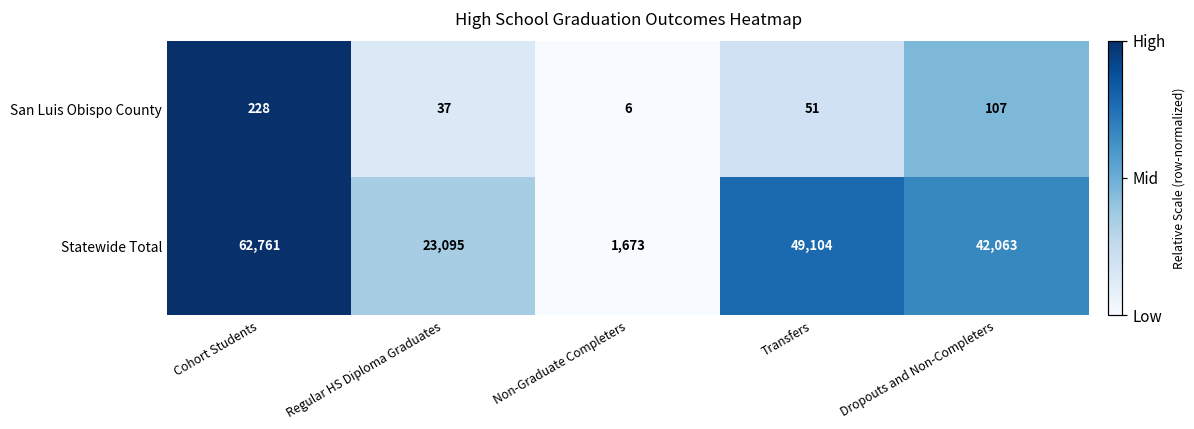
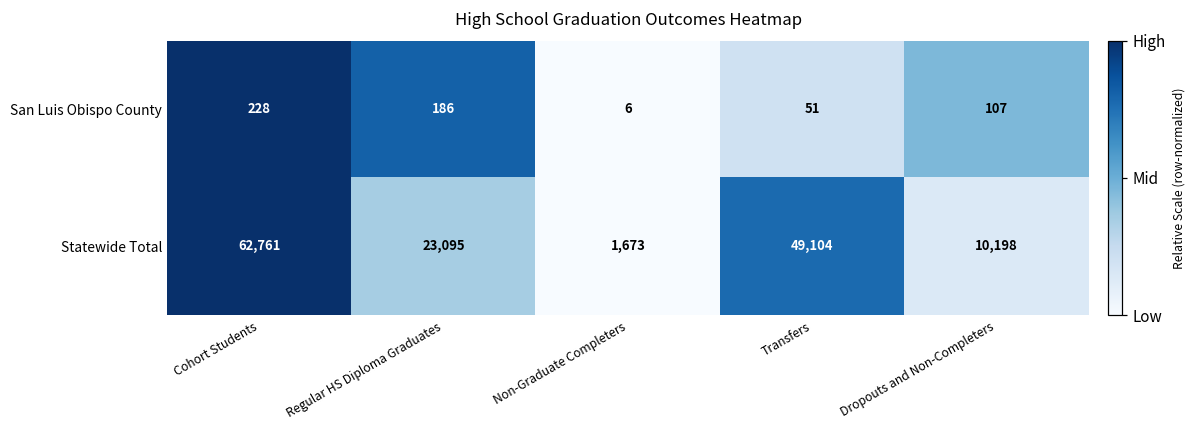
  {
    "San Luis Obispo County": {
      "Cohort Students": "228",
-     "Regular HS Diploma Graduates": "37",
+     "Regular HS Diploma Graduates": "186",
      "Non-Graduate Completers": "6",
      "Transfers": "51",
      "Dropouts and Non-Completers": "107"
    },
    "Statewide Total": {
      "Cohort Students": "62,761",
      "Regular HS Diploma Graduates": "23,095",
      "Non-Graduate Completers": "1,673",
      "Transfers": "49,104",
-     "Dropouts and Non-Completers": "42,063"
+     "Dropouts and Non-Completers": "10,198"
    }
  }
